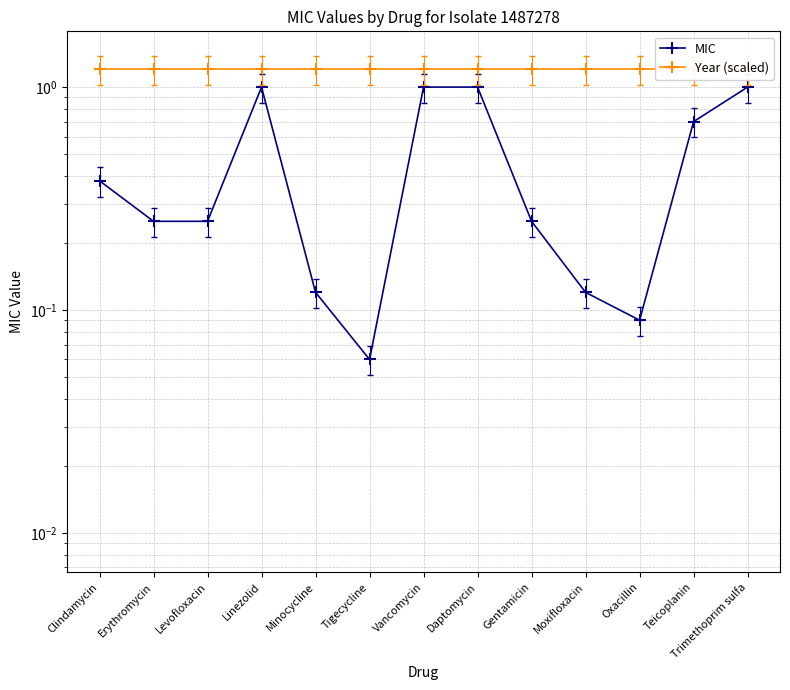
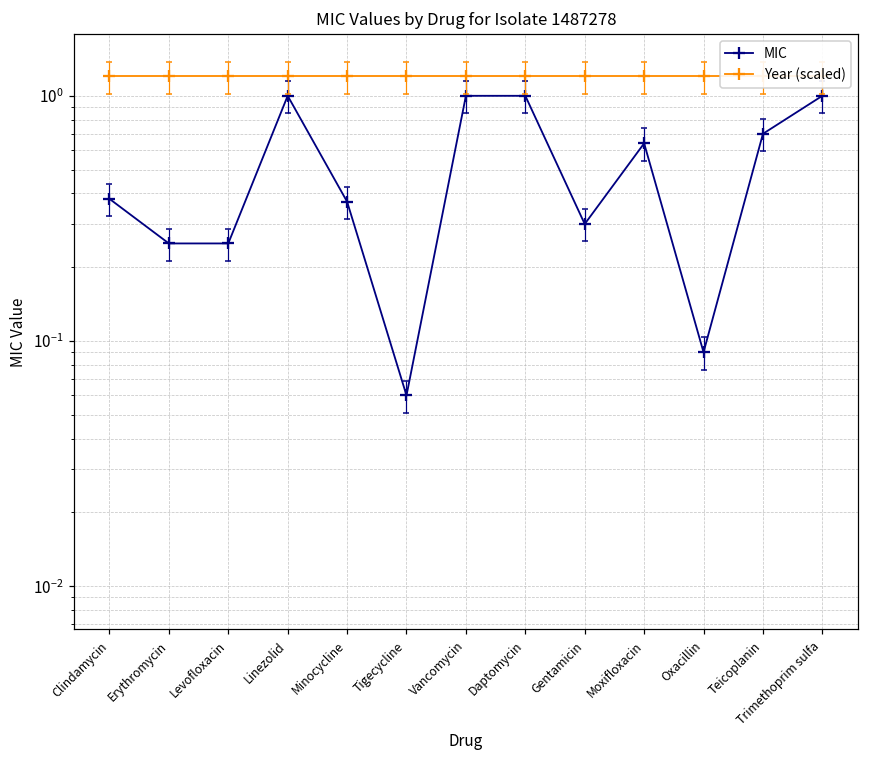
  {
    "MIC": {
      "Clindamycin": 0.38,
      "Erythromycin": 0.25,
      "Levofloxacin": 0.25,
-     "Minocycline": 0.12,
+     "Minocycline": 0.37,
      "Tigecycline": 0.06,
-     "Gentamicin": 0.25,
-     "Moxifloxacin": 0.12,
+     "Gentamicin": 0.30,
+     "Moxifloxacin": 0.64,
      "Oxacillin": 0.09,
      "Teicoplanin": 0.70
    },
    "Year (scaled)": {
      "Clindamycin": 1.2,
      "Erythromycin": 1.2,
      "Levofloxacin": 1.2,
      "Linezolid": 1.2,
      "Minocycline": 1.2,
      "Tigecycline": 1.2,
      "Vancomycin": 1.2,
      "Daptomycin": 1.2,
      "Gentamicin": 1.2,
      "Moxifloxacin": 1.2,
      "Oxacillin": 1.2
    }
  }
